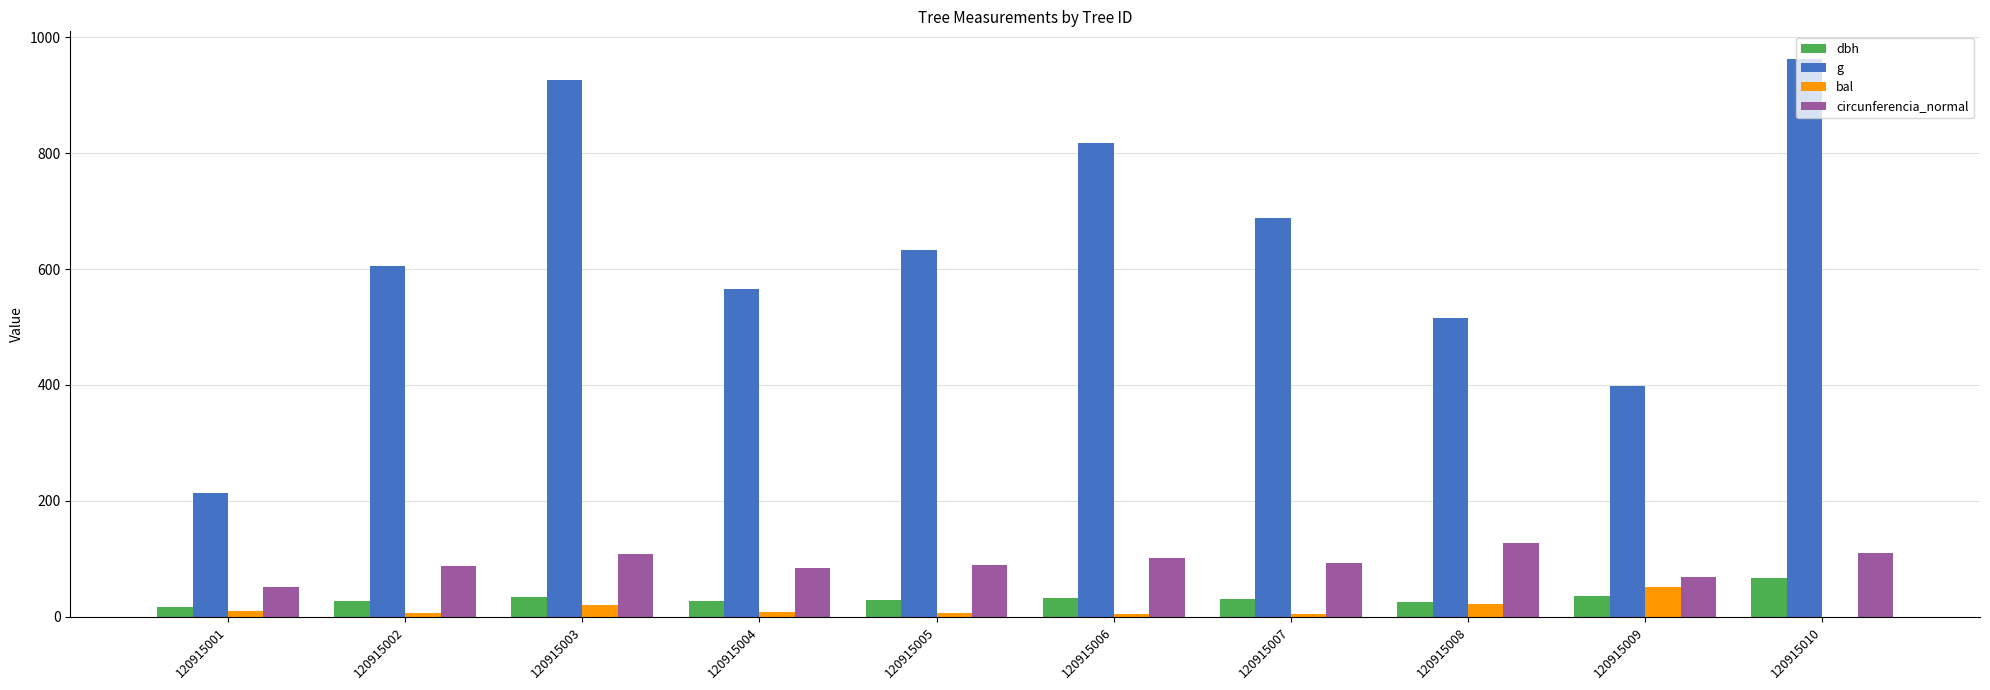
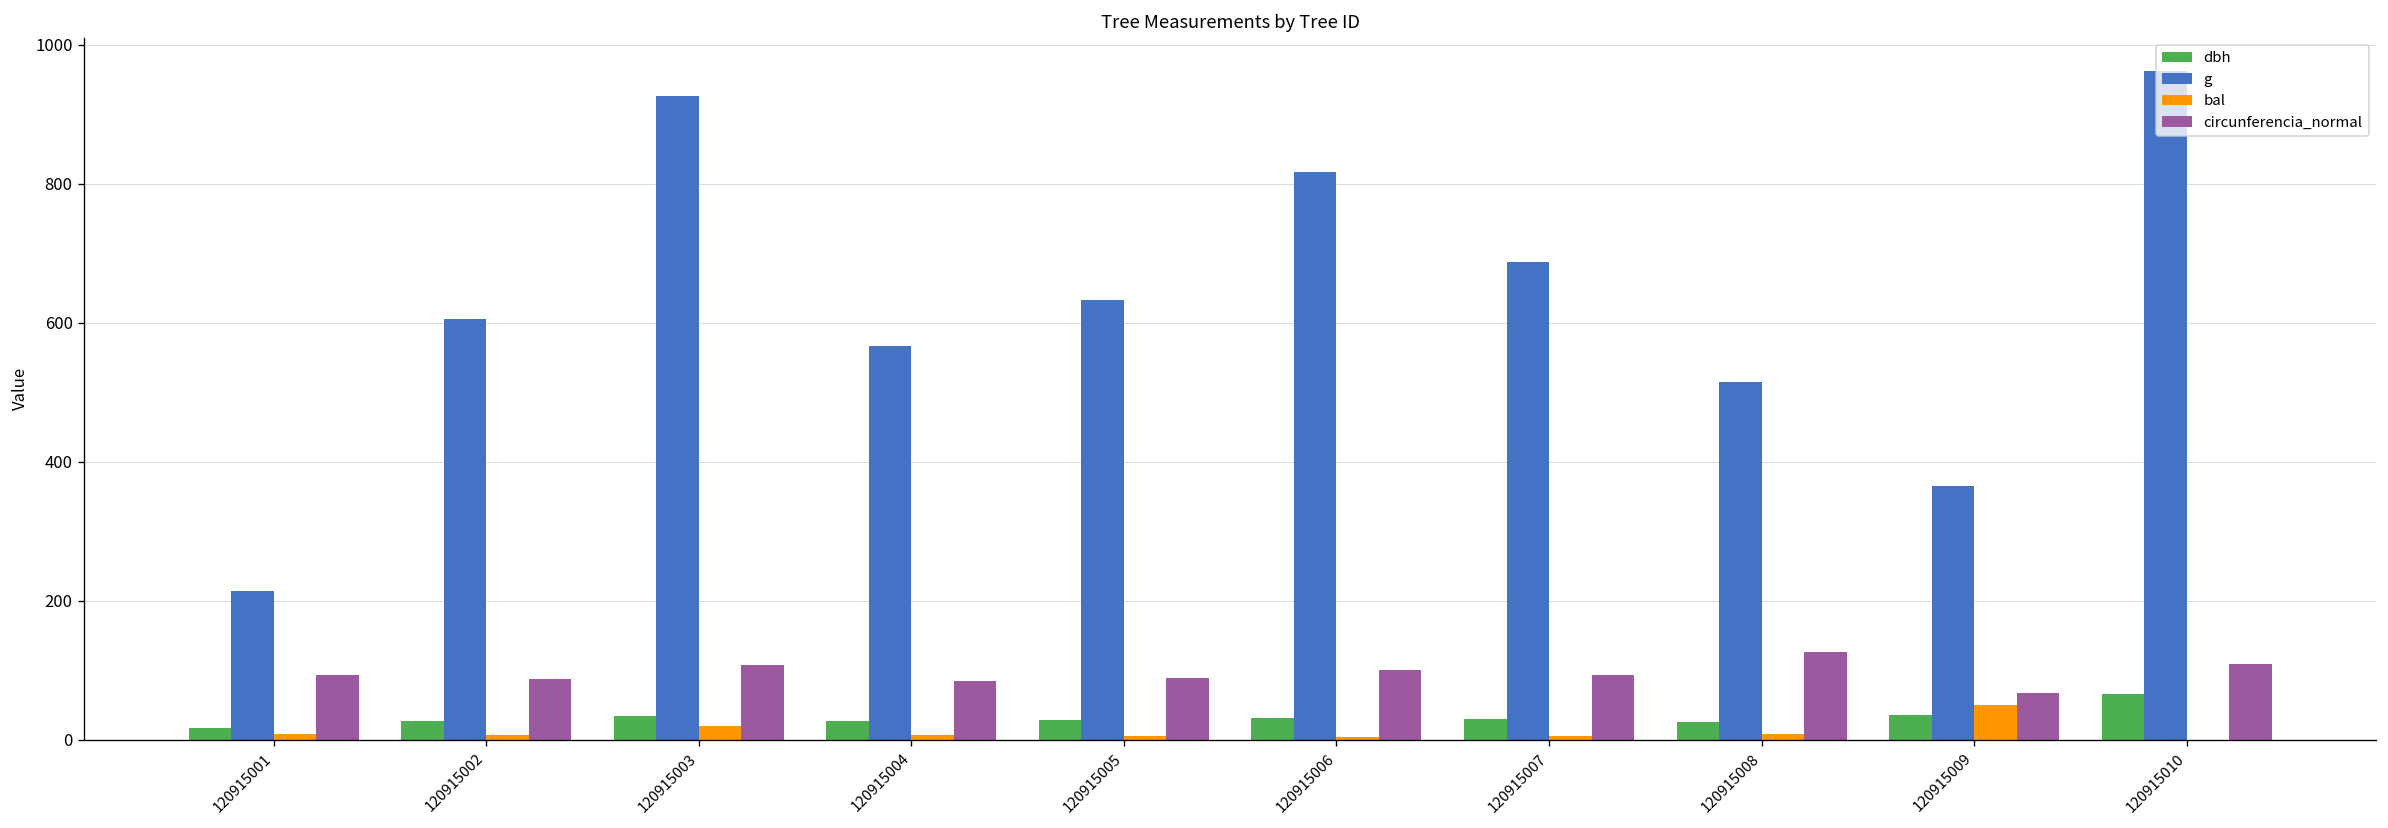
  {
    "dbh": {
      "120915001": 20,
      "120915002": 30,
      "120915003": 30,
      "120915004": 30,
      "120915005": 30,
      "120915006": 30,
      "120915007": 30,
      "120915008": 30,
      "120915009": 40,
      "120915010": 70
    },
    "g": {
      "120915001": 210,
      "120915002": 600,
      "120915003": 930,
      "120915004": 570,
      "120915005": 630,
      "120915006": 820,
      "120915007": 690,
      "120915008": 510,
-     "120915009": 400
+     "120915009": 360
    },
    "bal": {
      "120915001": 10,
      "120915002": 10,
      "120915003": 20,
      "120915004": 10,
      "120915005": 10,
      "120915007": 0,
-     "120915008": 20,
+     "120915008": 10,
      "120915009": 50,
      "120915010": 0
    },
    "circunferencia_normal": {
-     "120915001": 50,
+     "120915001": 90,
      "120915002": 90,
      "120915003": 110,
      "120915004": 80,
      "120915005": 90,
      "120915006": 100,
      "120915007": 90,
      "120915008": 130,
      "120915009": 70,
      "120915010": 110
    }
  }
